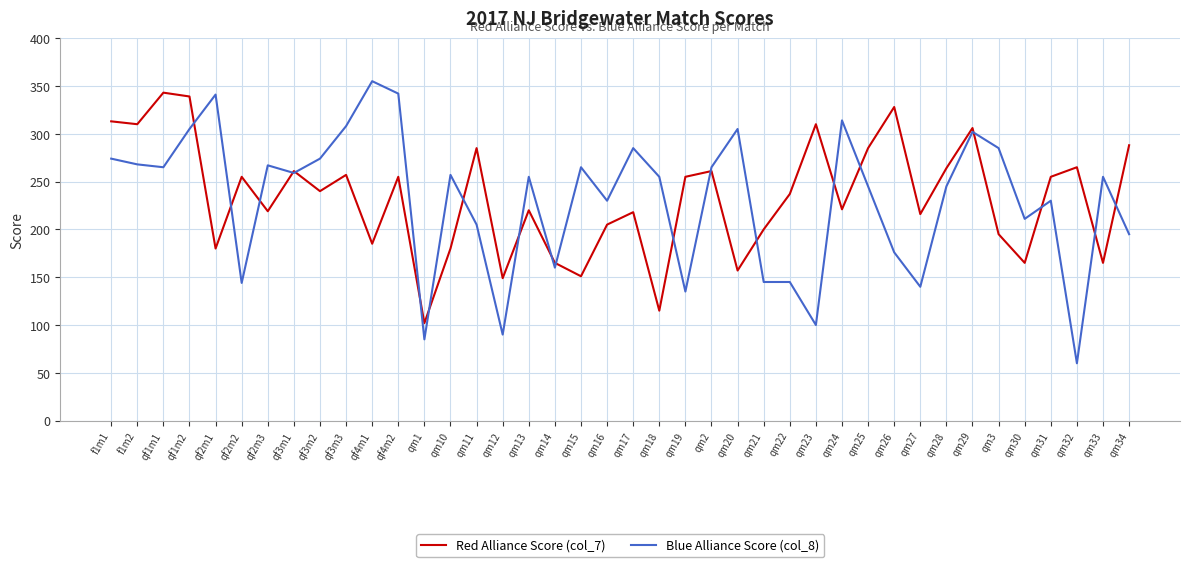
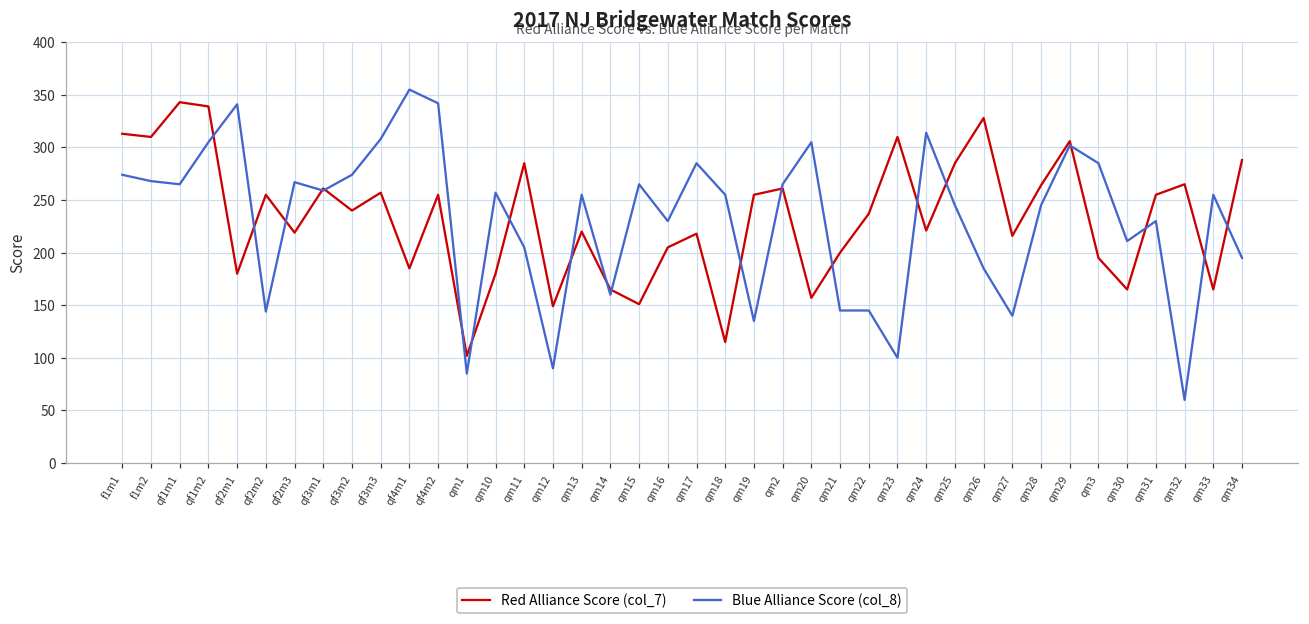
  {
    "Red Alliance Score (col_7)": {
      "f1m1": 310,
      "f1m2": 310,
      "qf1m1": 340,
      "qf1m2": 340,
      "qf2m1": 180,
      "qf2m2": 260,
      "qf2m3": 220,
      "qf3m2": 240,
      "qf3m3": 260,
      "qf4m1": 190,
      "qf4m2": 260,
      "qm1": 100,
      "qm10": 180,
      "qm11": 290,
      "qm12": 150,
      "qm13": 220,
      "qm14": 170,
      "qm15": 150,
      "qm16": 210,
      "qm17": 220,
      "qm18": 120,
      "qm19": 260,
      "qm2": 260,
      "qm20": 160,
      "qm21": 200,
      "qm22": 240,
      "qm23": 310,
      "qm24": 220,
      "qm25": 290,
      "qm26": 330,
      "qm27": 220,
      "qm28": 260,
      "qm29": 310,
      "qm3": 200,
      "qm30": 170,
      "qm31": 260,
      "qm32": 270,
      "qm33": 170,
      "qm34": 290
    },
    "Blue Alliance Score (col_8)": {
      "f1m1": 270,
      "f1m2": 270,
      "qf1m1": 270,
      "qf1m2": 310,
      "qf2m1": 340,
      "qf2m2": 140,
      "qf2m3": 270,
      "qf3m2": 270,
      "qf3m3": 310,
      "qf4m1": 360,
      "qf4m2": 340,
      "qm1": 90,
      "qm10": 260,
      "qm11": 210,
      "qm12": 90,
      "qm13": 260,
      "qm14": 160,
      "qm15": 270,
      "qm16": 230,
      "qm17": 290,
      "qm18": 260,
      "qm19": 140,
      "qm2": 270,
      "qm20": 310,
      "qm21": 150,
      "qm22": 150,
      "qm23": 100,
      "qm24": 310,
      "qm25": 250,
-     "qm26": 180,
+     "qm26": 190,
      "qm27": 140,
      "qm28": 250,
      "qm29": 300,
      "qm3": 290,
      "qm30": 210,
      "qm31": 230,
      "qm32": 60,
      "qm33": 260,
      "qm34": 200
    }
  }
